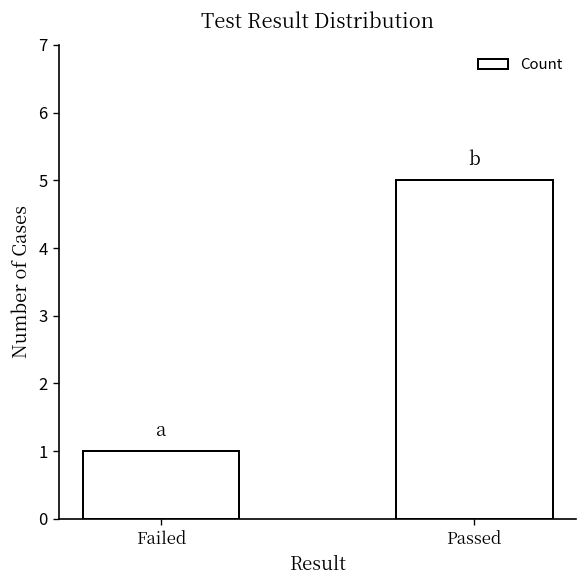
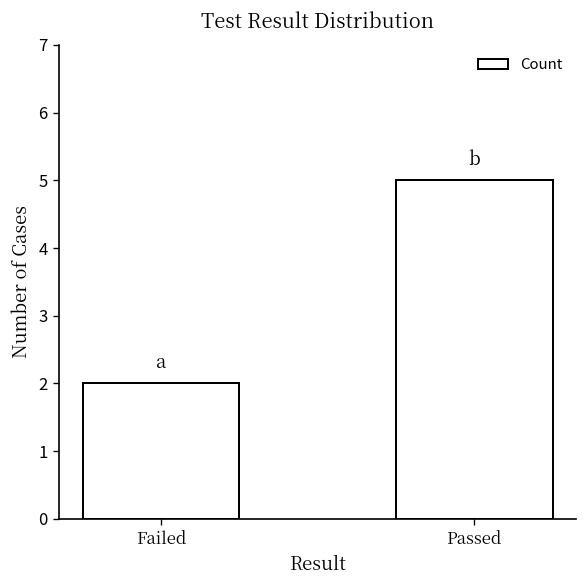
  {
-   "Failed": 1,
+   "Failed": 2,
    "Passed": 5
  }
